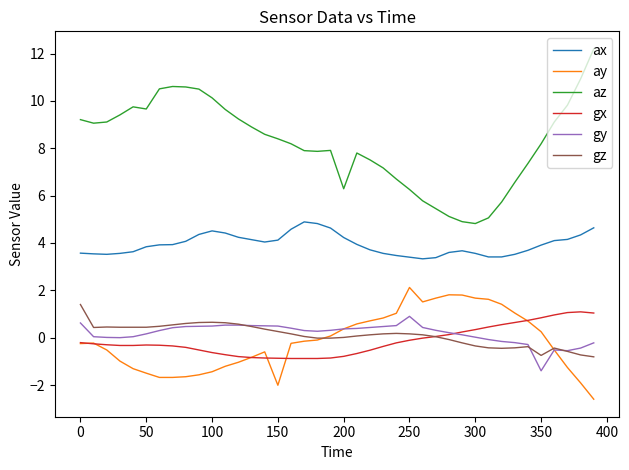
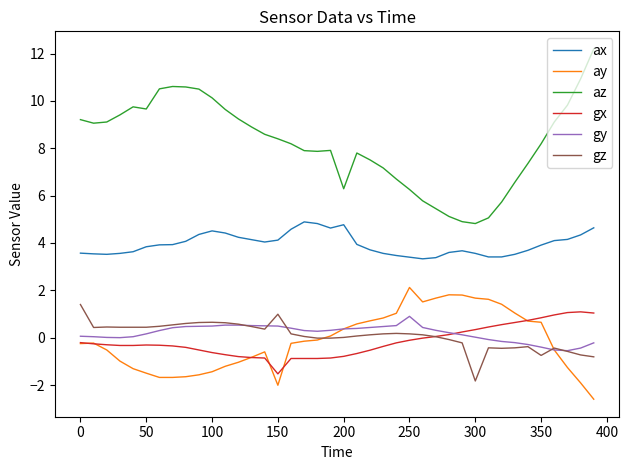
  {
    "ax": {
      "0": 3.6,
      "50": 3.8,
      "100": 4.5,
      "150": 4.1,
-     "200": 4.2,
+     "200": 4.8,
      "250": 3.4,
      "300": 3.6,
      "350": 3.9
    },
    "ay": {
      "50": -1.5,
      "100": -1.4,
      "150": -2.0,
      "250": 2.1,
      "300": 1.7,
-     "350": 0.3
+     "350": 0.7
    },
    "az": {
      "0": 9.2,
      "50": 9.7,
      "100": 10.1,
      "150": 8.4,
      "200": 6.3,
      "250": 6.3,
      "300": 4.8,
      "350": 8.2
    },
    "gx": {
      "50": -0.3,
      "100": -0.6,
-     "150": -0.9,
+     "150": -1.5,
      "200": -0.8,
      "250": -0.1,
      "300": 0.3,
      "350": 0.8
    },
    "gy": {
-     "0": 0.6,
+     "0": 0.1,
      "50": 0.2,
      "100": 0.5,
      "150": 0.5,
      "250": 0.9,
      "300": 0.0,
-     "350": -1.4
+     "350": -0.4
    },
    "gz": {
      "0": 1.4,
      "50": 0.4,
      "100": 0.7,
-     "150": 0.3,
+     "150": 1.0,
      "200": 0.0,
      "250": 0.2,
-     "300": -0.4,
+     "300": -1.8,
      "350": -0.8
    }
  }
